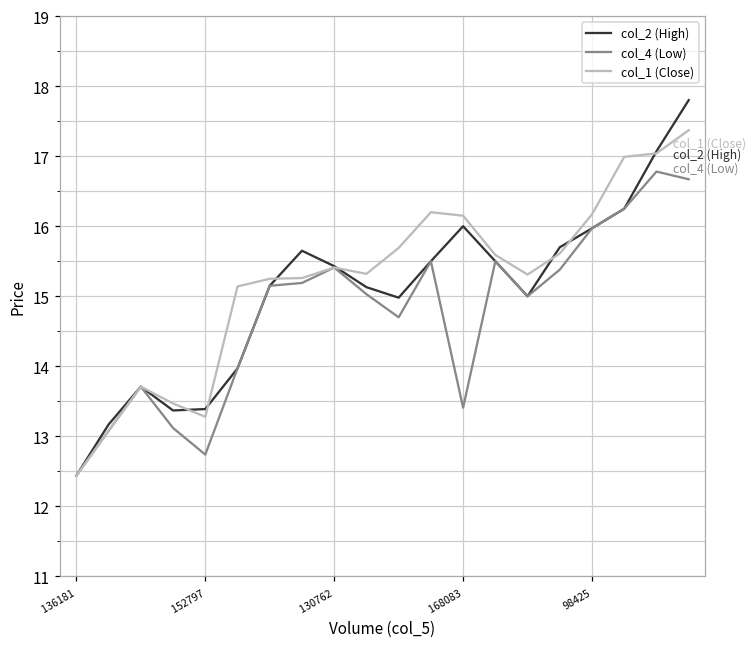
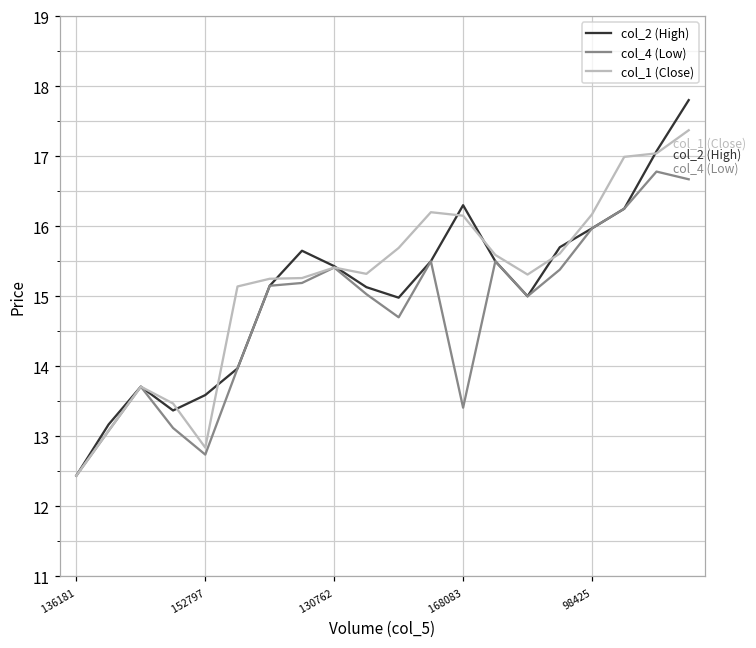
  {
    "col_2 (High)": {
-     "152797": 13.4,
-     "168083": 16.0
+     "152797": 13.6,
+     "168083": 16.3
    },
    "col_4 (Low)": {
      "152797": 12.7,
      "168083": 13.4
    },
    "col_1 (Close)": {
-     "152797": 13.3,
+     "152797": 12.8,
      "168083": 16.2,
      "98425": 16.2
    }
  }
